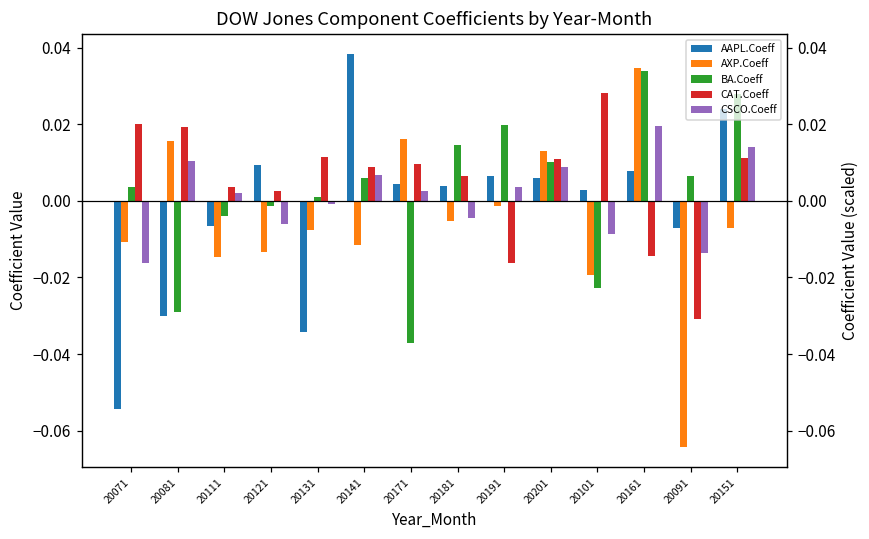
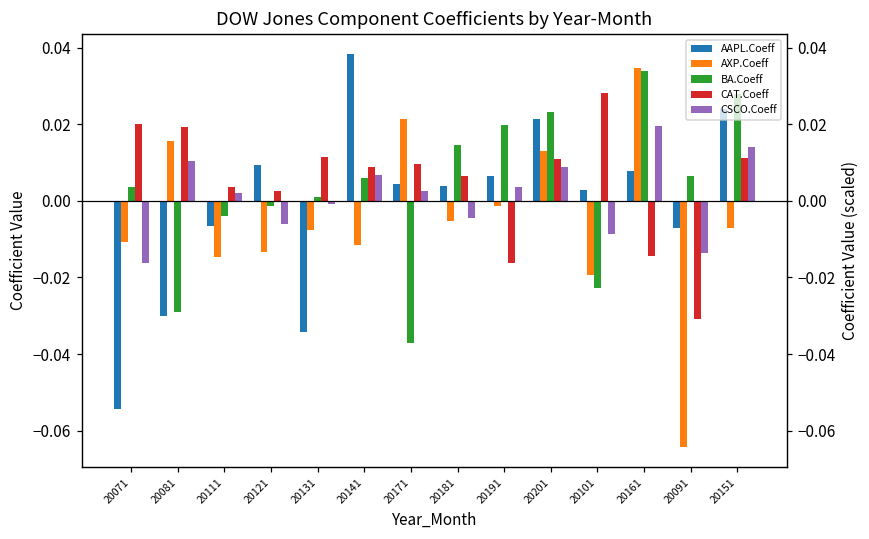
  {
    "AAPL.Coeff": {
      "20071": -0.054,
      "20081": -0.030,
      "20111": -0.007,
      "20121": 0.009,
      "20131": -0.034,
      "20141": 0.038,
      "20171": 0.004,
      "20181": 0.004,
      "20191": 0.006,
-     "20201": 0.006,
+     "20201": 0.021,
      "20101": 0.003,
      "20161": 0.008,
      "20091": -0.007
    },
    "AXP.Coeff": {
      "20071": -0.011,
      "20081": 0.016,
      "20111": -0.015,
      "20121": -0.013,
      "20131": -0.008,
      "20141": -0.011,
-     "20171": 0.016,
+     "20171": 0.021,
      "20181": -0.005,
      "20191": -0.001,
      "20201": 0.013,
      "20101": -0.019,
      "20161": 0.035,
      "20091": -0.064,
      "20151": -0.007
    },
    "BA.Coeff": {
      "20071": 0.003,
      "20081": -0.029,
      "20111": -0.004,
      "20121": -0.001,
      "20131": 0.001,
      "20141": 0.006,
      "20171": -0.037,
      "20181": 0.015,
      "20191": 0.020,
-     "20201": 0.010,
+     "20201": 0.023,
      "20101": -0.023,
      "20161": 0.034,
      "20091": 0.007
    },
    "CAT.Coeff": {
      "20071": 0.020,
      "20081": 0.019,
      "20111": 0.004,
      "20121": 0.003,
      "20131": 0.011,
      "20141": 0.009,
      "20171": 0.010,
      "20181": 0.006,
      "20191": -0.016,
      "20201": 0.011,
      "20101": 0.028,
      "20161": -0.015,
      "20091": -0.031,
      "20151": 0.011
    },
    "CSCO.Coeff": {
      "20071": -0.016,
      "20081": 0.010,
      "20111": 0.002,
      "20121": -0.006,
      "20131": -0.001,
      "20141": 0.007,
      "20171": 0.003,
      "20181": -0.004,
      "20191": 0.004,
      "20201": 0.009,
      "20101": -0.009,
      "20161": 0.020,
      "20091": -0.014,
      "20151": 0.014
    }
  }
